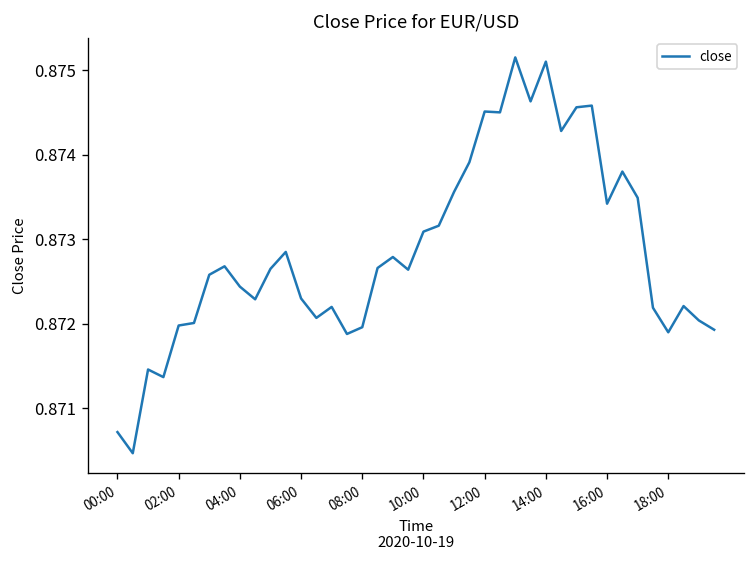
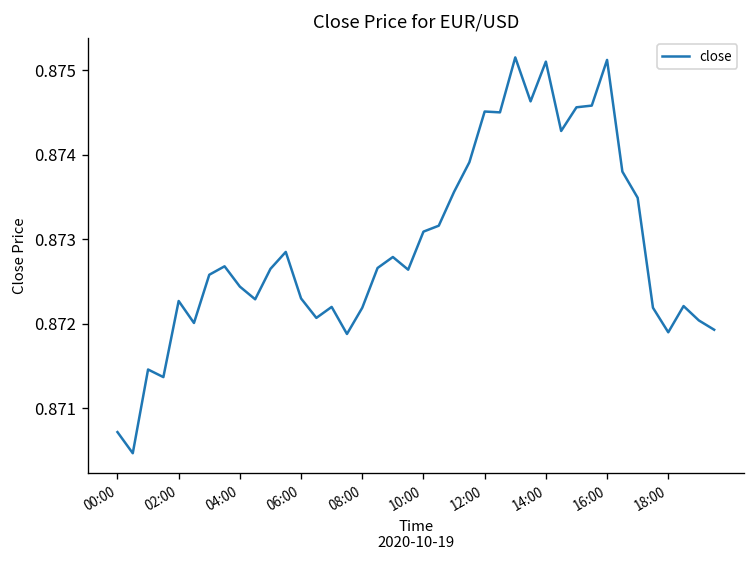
  {
    "00:00": 0.8707,
-   "02:00": 0.8720,
+   "02:00": 0.8723,
    "04:00": 0.8724,
    "06:00": 0.8723,
-   "08:00": 0.8720,
+   "08:00": 0.8722,
    "10:00": 0.8731,
    "12:00": 0.8745,
    "14:00": 0.8751,
-   "16:00": 0.8734,
+   "16:00": 0.8751,
    "18:00": 0.8719
  }
